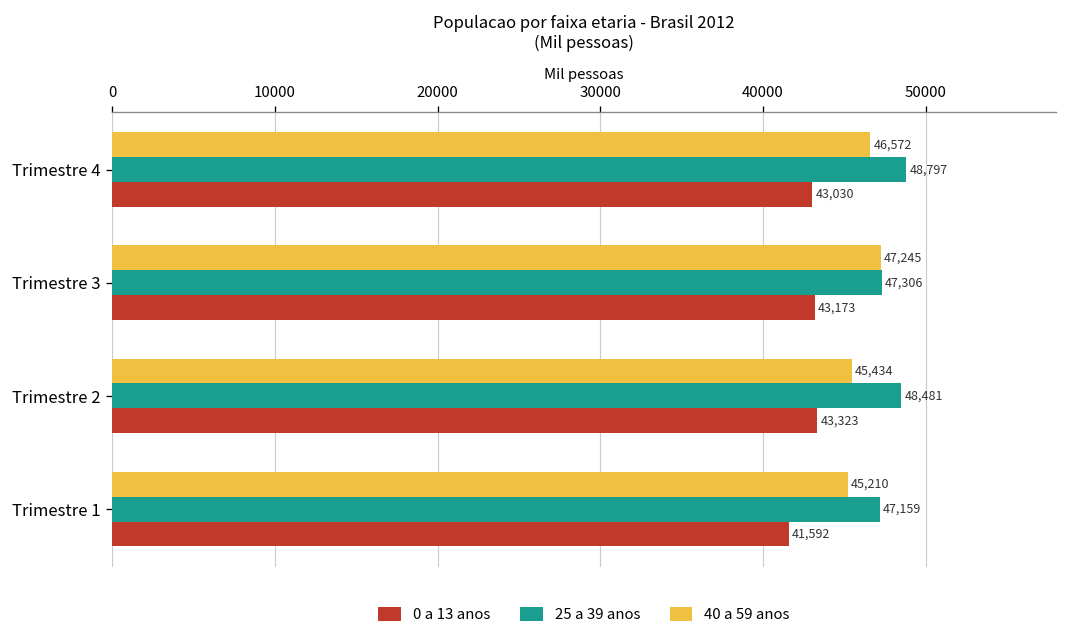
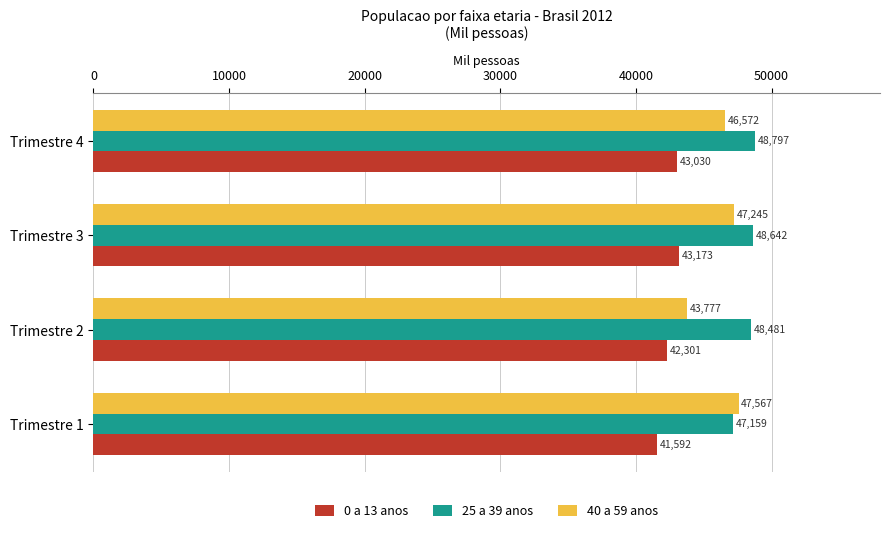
  {
    "0 a 13 anos": {
      "Trimestre 4": "43,030",
      "Trimestre 3": "43,173",
-     "Trimestre 2": "43,323",
+     "Trimestre 2": "42,301",
      "Trimestre 1": "41,592"
    },
    "25 a 39 anos": {
      "Trimestre 4": "48,797",
-     "Trimestre 3": "47,306",
+     "Trimestre 3": "48,642",
      "Trimestre 2": "48,481",
      "Trimestre 1": "47,159"
    },
    "40 a 59 anos": {
      "Trimestre 4": "46,572",
      "Trimestre 3": "47,245",
-     "Trimestre 2": "45,434",
-     "Trimestre 1": "45,210"
+     "Trimestre 2": "43,777",
+     "Trimestre 1": "47,567"
    }
  }
